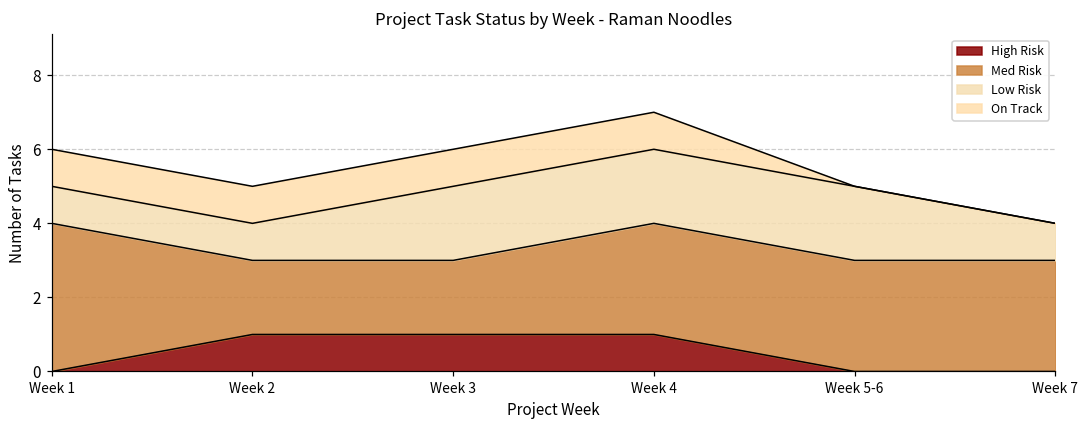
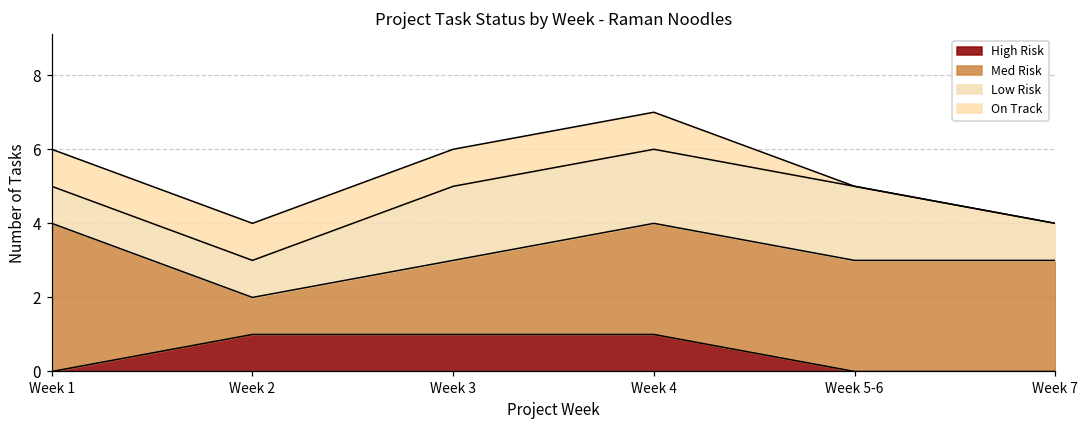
  {
    "High Risk": {
      "Week 1": 0,
      "Week 2": 1,
      "Week 3": 1,
      "Week 4": 1,
      "Week 5-6": 0,
      "Week 7": 0
    },
    "Med Risk": {
      "Week 1": 4,
-     "Week 2": 2,
+     "Week 2": 1,
      "Week 3": 3,
      "Week 4": 4,
      "Week 5-6": 3,
      "Week 7": 3
    }
  }
